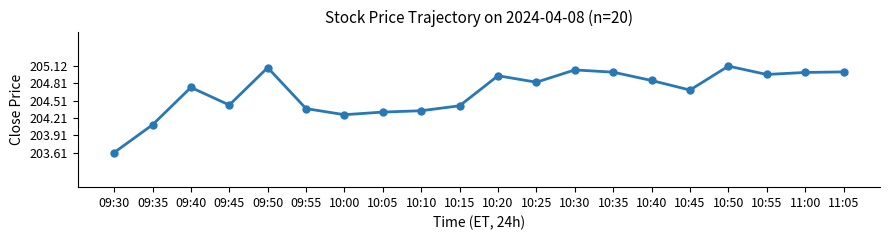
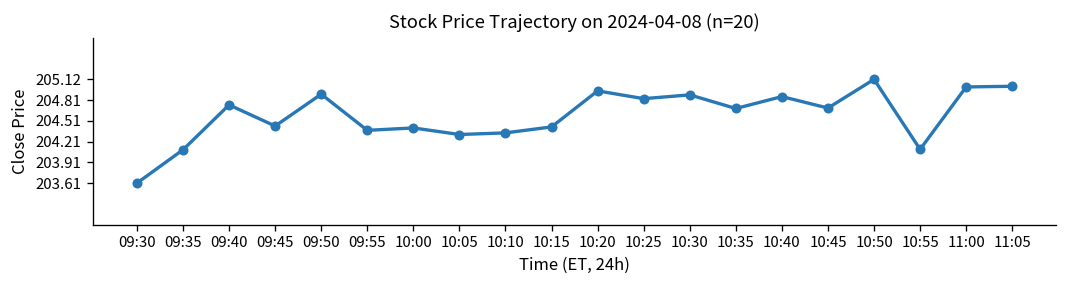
  {
    "09:30": 203.6,
    "09:35": 204.1,
    "09:40": 204.7,
    "09:45": 204.4,
-   "09:50": 205.1,
+   "09:50": 204.9,
    "09:55": 204.4,
-   "10:00": 204.3,
+   "10:00": 204.4,
    "10:05": 204.3,
    "10:10": 204.3,
    "10:15": 204.4,
    "10:20": 204.9,
    "10:25": 204.8,
-   "10:30": 205.0,
-   "10:35": 205.0,
+   "10:30": 204.9,
+   "10:35": 204.7,
    "10:40": 204.9,
    "10:45": 204.7,
    "10:50": 205.1,
-   "10:55": 205.0,
+   "10:55": 204.1,
    "11:00": 205.0,
    "11:05": 205.0
  }
